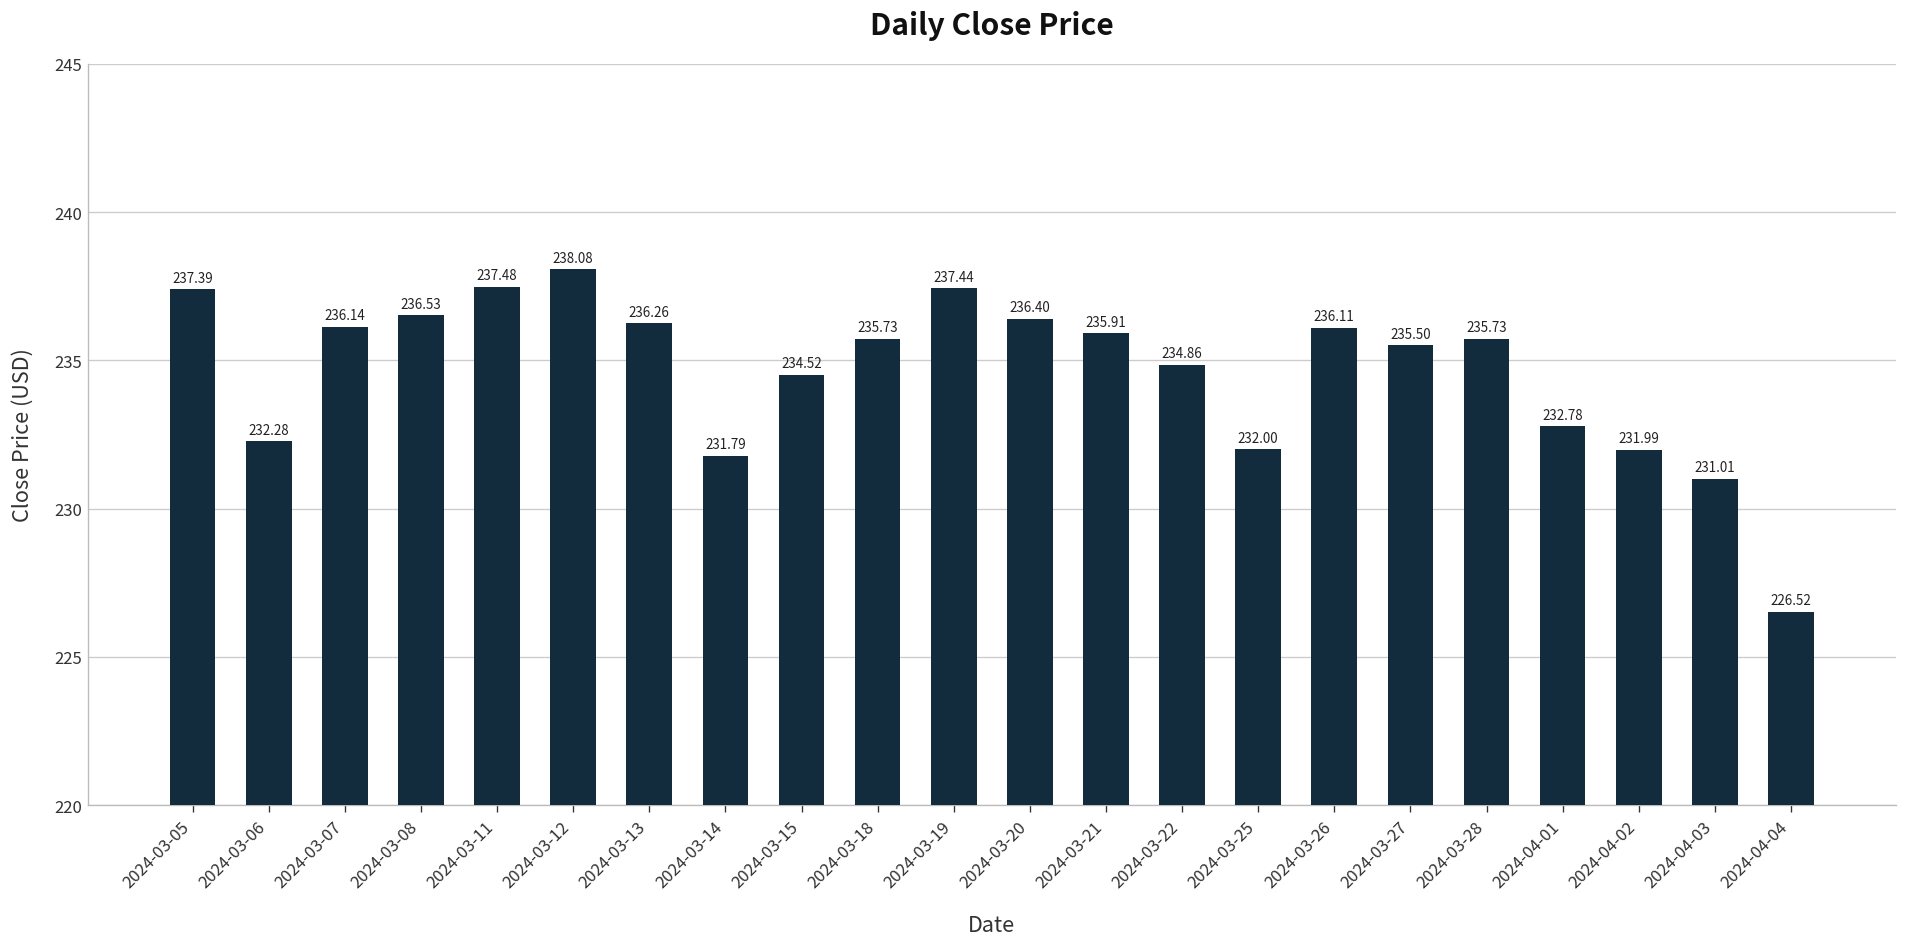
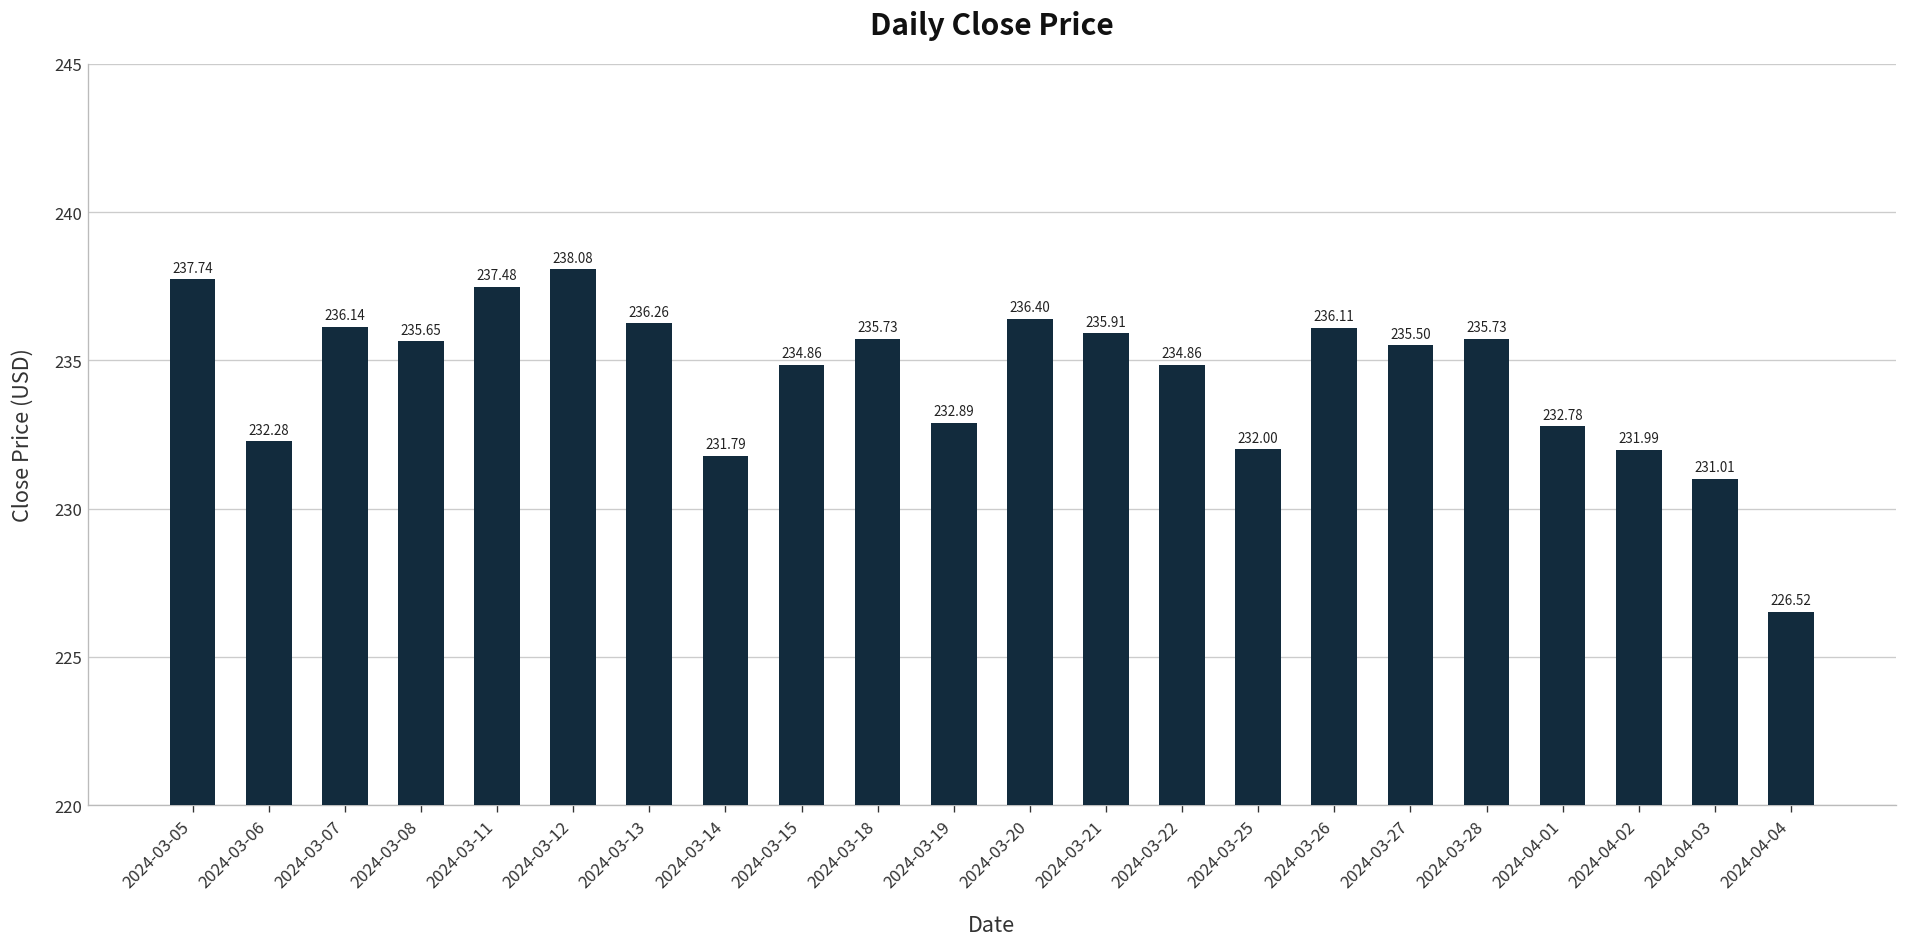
  {
-   "2024-03-05": 237.39,
+   "2024-03-05": 237.74,
    "2024-03-06": 232.28,
    "2024-03-07": 236.14,
-   "2024-03-08": 236.53,
+   "2024-03-08": 235.65,
    "2024-03-11": 237.48,
    "2024-03-12": 238.08,
    "2024-03-13": 236.26,
    "2024-03-14": 231.79,
-   "2024-03-15": 234.52,
+   "2024-03-15": 234.86,
    "2024-03-18": 235.73,
-   "2024-03-19": 237.44,
+   "2024-03-19": 232.89,
    "2024-03-20": 236.40,
    "2024-03-21": 235.91,
    "2024-03-22": 234.86,
    "2024-03-25": 232.00,
    "2024-03-26": 236.11,
    "2024-03-27": 235.50,
    "2024-03-28": 235.73,
    "2024-04-01": 232.78,
    "2024-04-02": 231.99,
    "2024-04-03": 231.01,
    "2024-04-04": 226.52
  }
